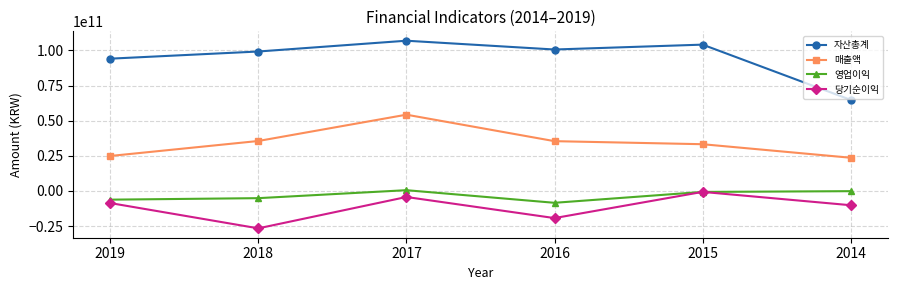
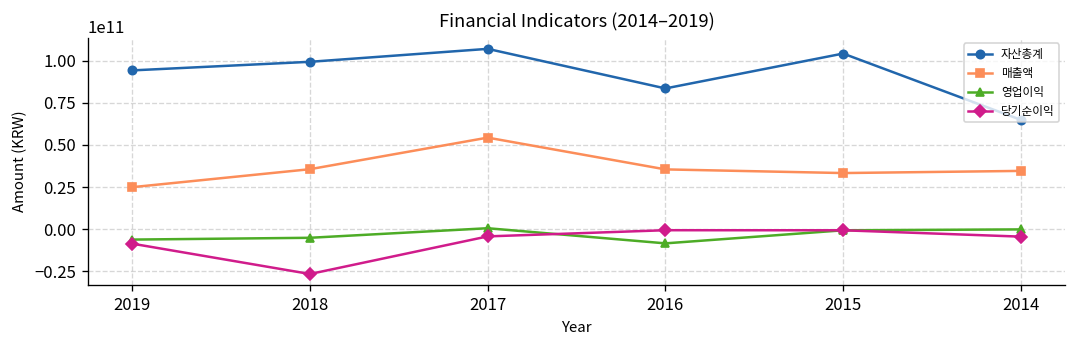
  {
    "자산총계": {
      "2019": 94000000000,
      "2018": 99000000000,
      "2017": 107000000000,
-     "2016": 101000000000,
+     "2016": 83000000000,
      "2015": 104000000000,
      "2014": 65000000000
    },
    "매출액": {
      "2019": 25000000000,
      "2018": 36000000000,
      "2017": 54000000000,
      "2016": 35000000000,
      "2015": 33000000000,
-     "2014": 24000000000
+     "2014": 35000000000
    },
    "영업이익": {
      "2019": -6000000000,
      "2018": -5000000000,
      "2017": 1000000000,
      "2016": -8000000000,
      "2014": 0
    },
    "당기순이익": {
      "2019": -9000000000,
      "2018": -27000000000,
      "2017": -4000000000,
-     "2016": -19000000000,
-     "2014": -10000000000
+     "2016": -1000000000,
+     "2014": -4000000000
    }
  }
